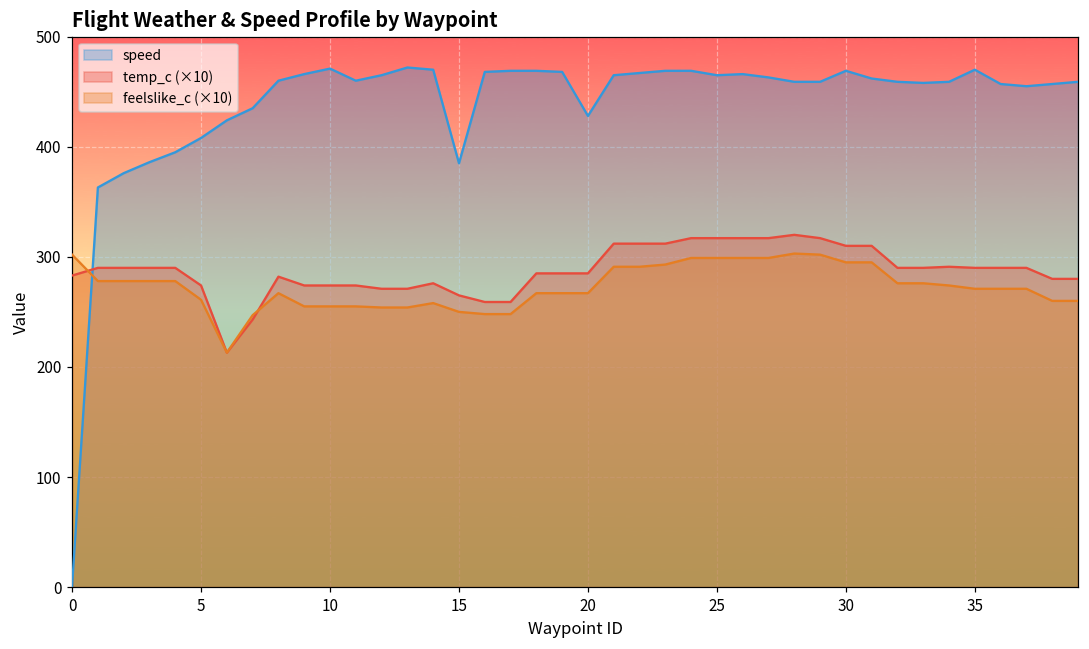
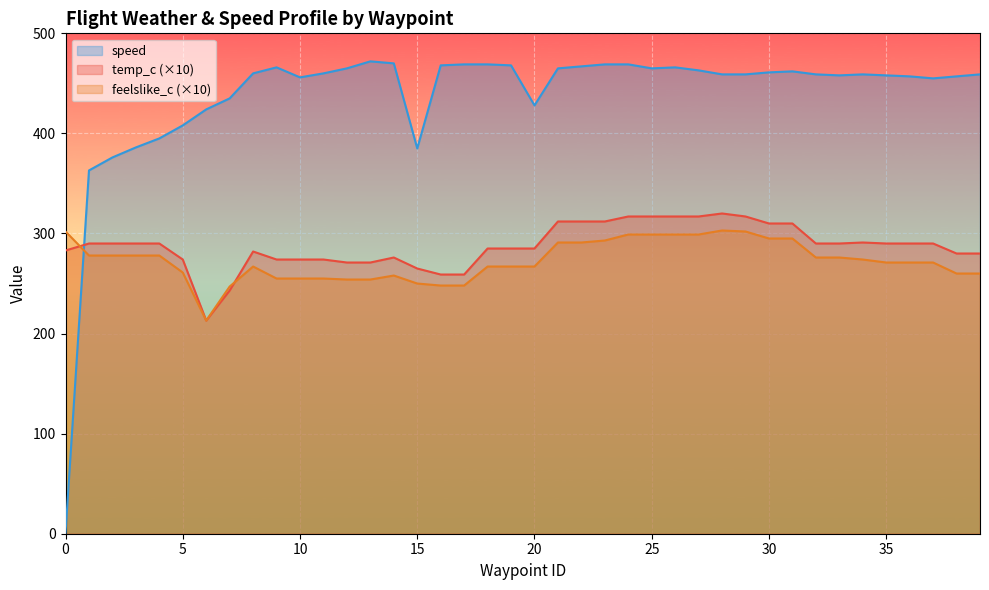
  {
    "speed": {
      "0": 1,
      "5": 408,
-     "10": 471,
+     "10": 456,
      "15": 385,
      "20": 428,
      "25": 465,
-     "30": 469,
-     "35": 470
+     "30": 461,
+     "35": 458
    }
  }
